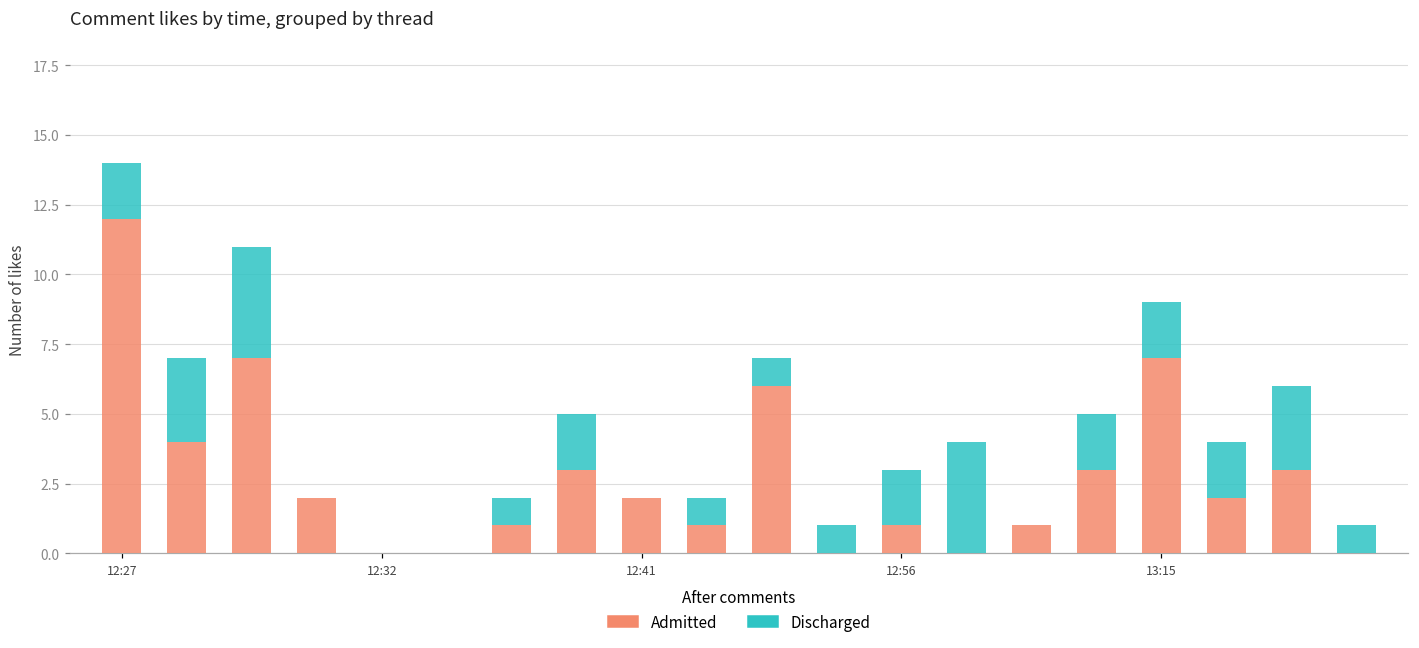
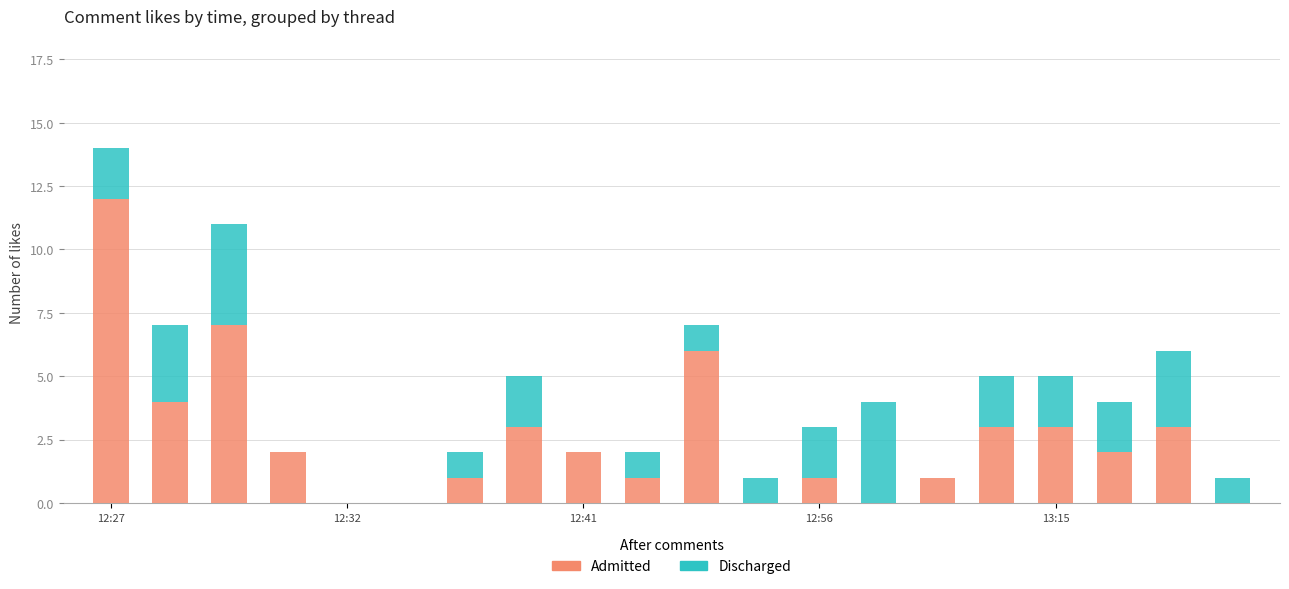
  {
    "Admitted": {
      "12:27": 12,
      "12:32": 0,
      "12:41": 2,
      "12:56": 1,
-     "13:15": 7
+     "13:15": 3
    },
    "Discharged": {
      "12:27": 2,
      "12:32": 0,
      "12:41": 0,
      "12:56": 2,
      "13:15": 2
    }
  }
